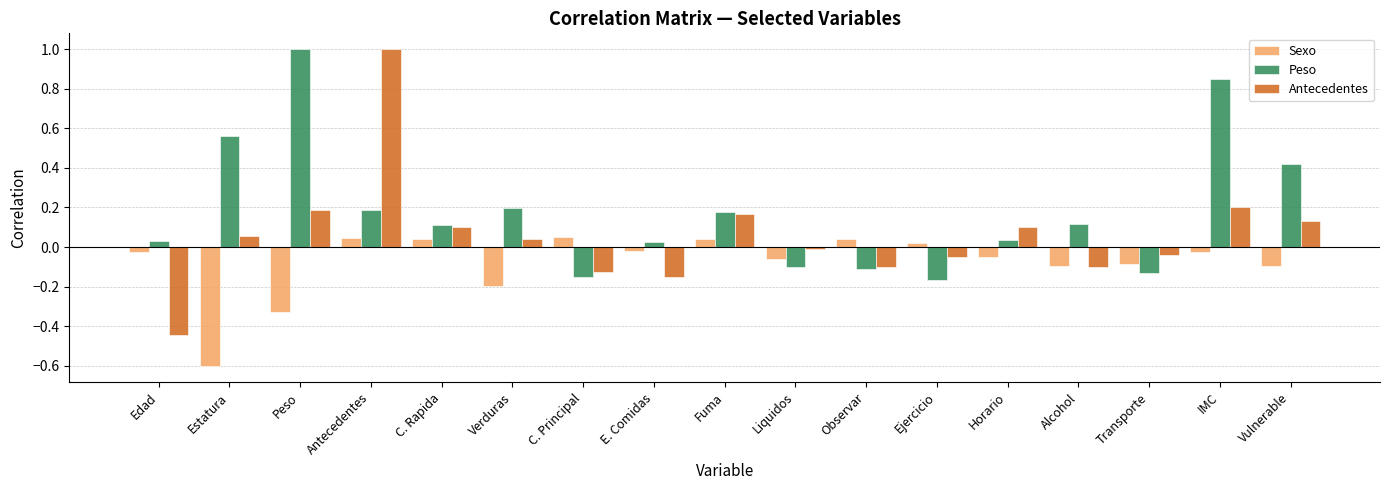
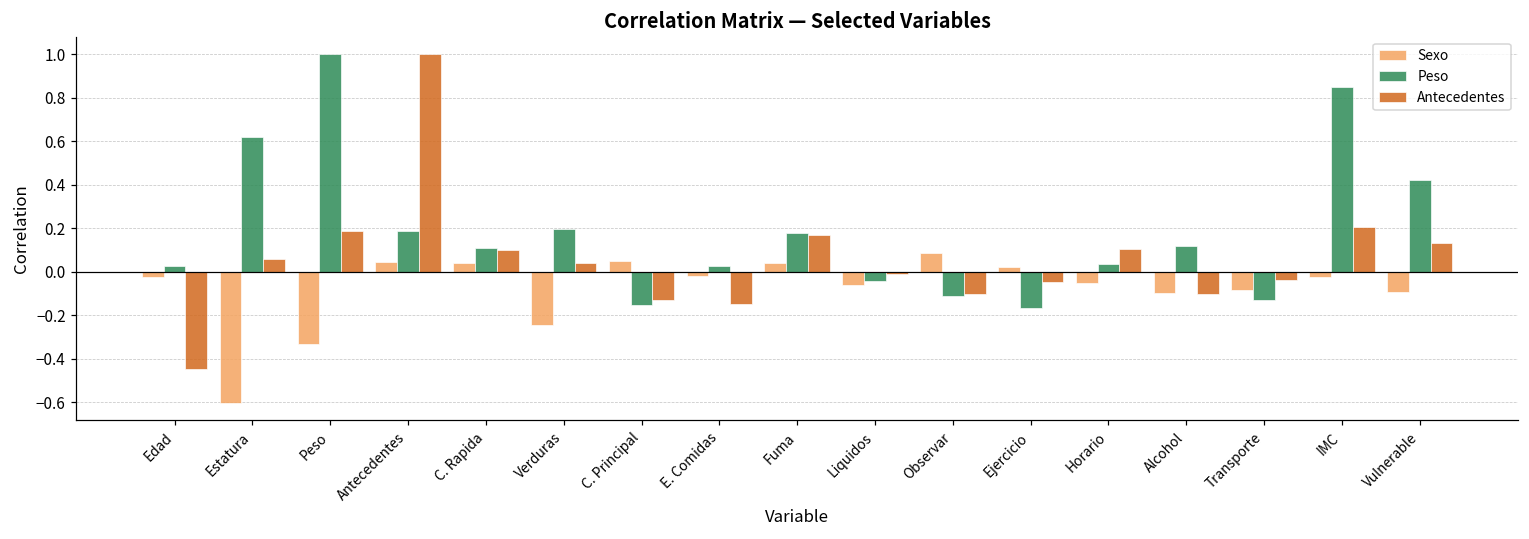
  {
    "Sexo": {
      "Edad": -0.02,
      "Estatura": -0.60,
      "Peso": -0.33,
      "Antecedentes": 0.04,
      "C. Rapida": 0.04,
-     "Verduras": -0.20,
+     "Verduras": -0.24,
      "C. Principal": 0.05,
      "E. Comidas": -0.02,
      "Fuma": 0.04,
      "Liquidos": -0.06,
-     "Observar": 0.04,
+     "Observar": 0.09,
      "Ejercicio": 0.02,
      "Horario": -0.05,
      "Alcohol": -0.10,
      "Transporte": -0.09,
      "IMC": -0.03,
      "Vulnerable": -0.09
    },
    "Peso": {
      "Edad": 0.03,
-     "Estatura": 0.56,
+     "Estatura": 0.62,
      "Peso": 1.00,
      "Antecedentes": 0.19,
      "C. Rapida": 0.11,
      "Verduras": 0.20,
      "C. Principal": -0.15,
      "E. Comidas": 0.03,
      "Fuma": 0.18,
-     "Liquidos": -0.10,
+     "Liquidos": -0.04,
      "Observar": -0.11,
      "Ejercicio": -0.16,
      "Horario": 0.04,
      "Alcohol": 0.12,
      "Transporte": -0.13,
      "IMC": 0.85,
      "Vulnerable": 0.42
    },
    "Antecedentes": {
      "Edad": -0.45,
      "Estatura": 0.06,
      "Peso": 0.19,
      "Antecedentes": 1.00,
      "C. Rapida": 0.10,
      "Verduras": 0.04,
      "C. Principal": -0.13,
      "E. Comidas": -0.15,
      "Fuma": 0.17,
      "Observar": -0.10,
      "Ejercicio": -0.05,
      "Horario": 0.10,
      "Alcohol": -0.10,
      "Transporte": -0.04,
      "IMC": 0.20,
      "Vulnerable": 0.13
    }
  }
